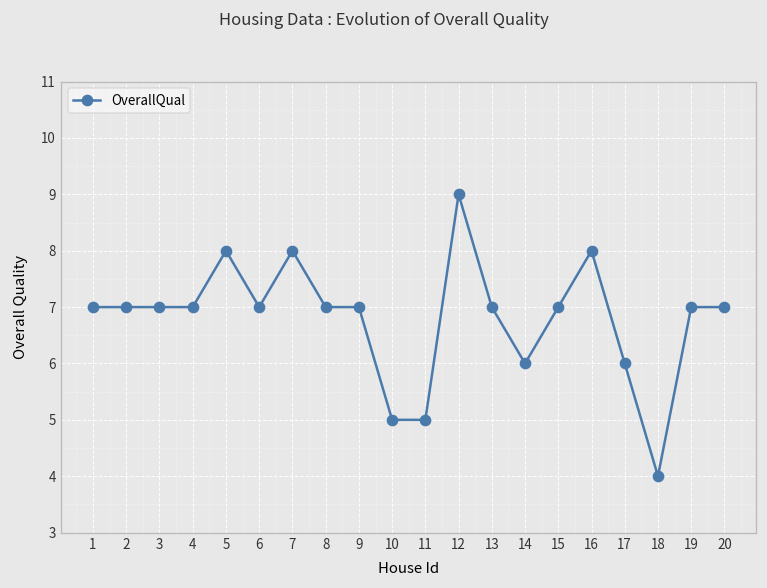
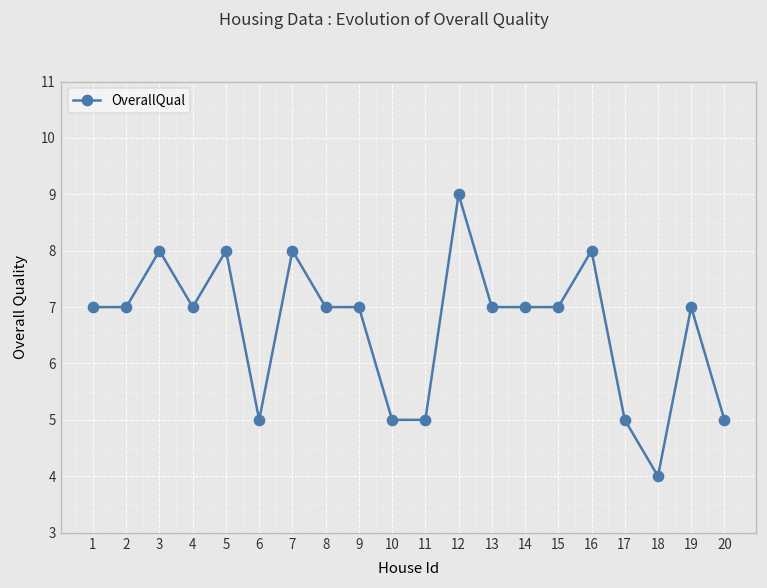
  {
    "1": 7,
    "2": 7,
-   "3": 7,
+   "3": 8,
    "4": 7,
    "5": 8,
-   "6": 7,
+   "6": 5,
    "7": 8,
    "8": 7,
    "9": 7,
    "10": 5,
    "11": 5,
    "12": 9,
    "13": 7,
-   "14": 6,
+   "14": 7,
    "15": 7,
    "16": 8,
-   "17": 6,
+   "17": 5,
    "18": 4,
    "19": 7,
-   "20": 7
+   "20": 5
  }
